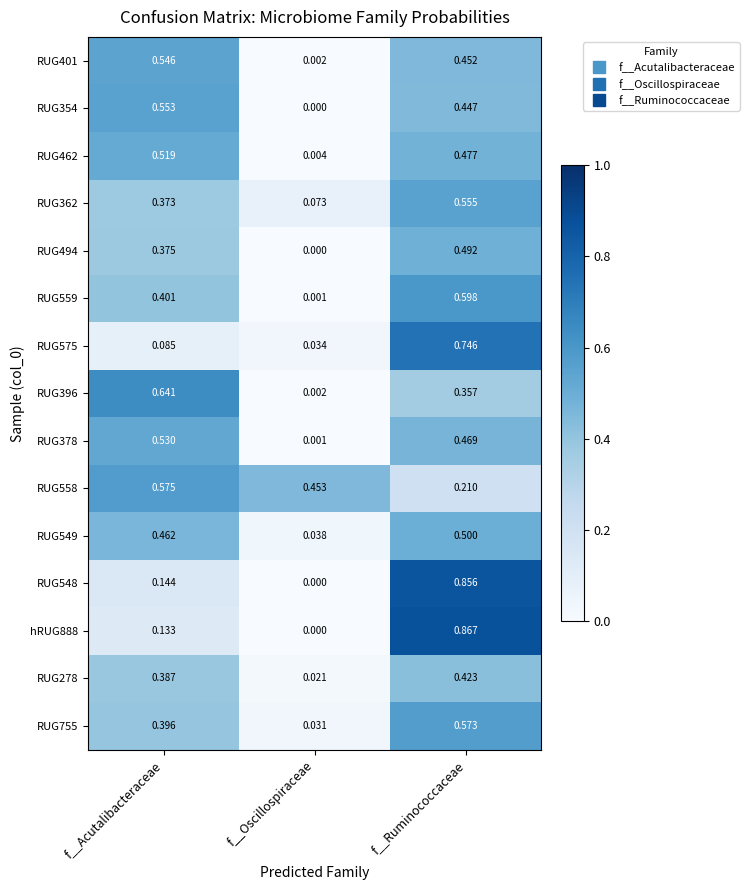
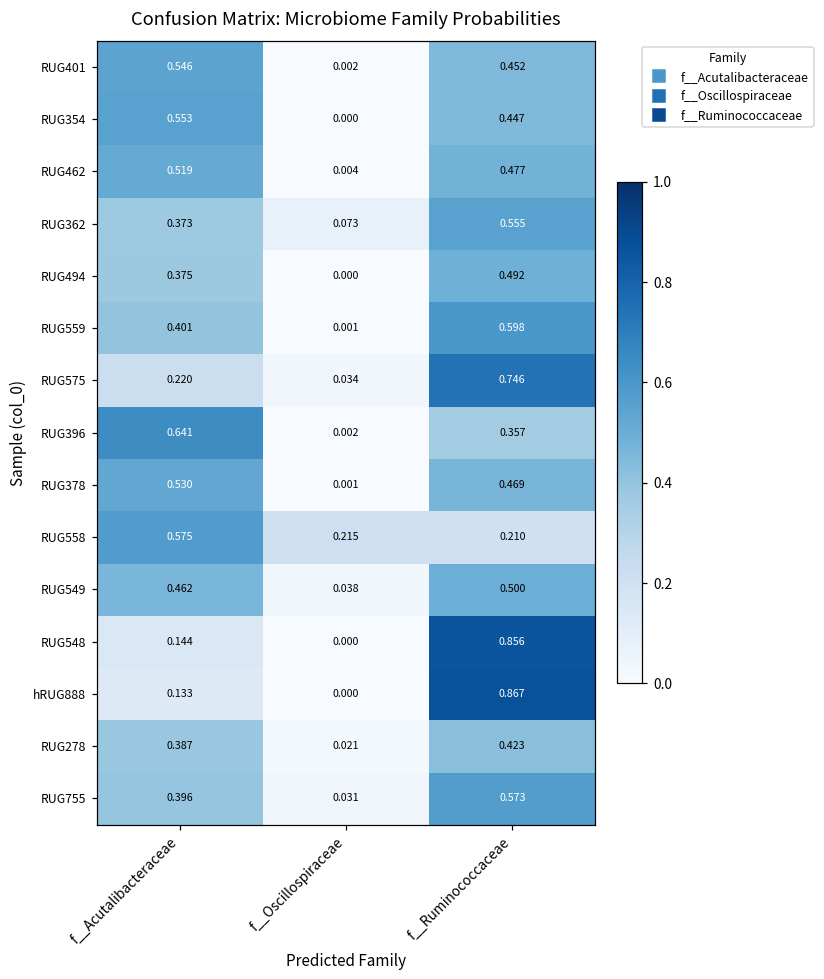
  {
    "RUG401": {
      "f__Acutalibacteraceae": 0.546,
      "f__Oscillospiraceae": 0.002,
      "f__Ruminococcaceae": 0.452
    },
    "RUG354": {
      "f__Acutalibacteraceae": 0.553,
      "f__Oscillospiraceae": 0.000,
      "f__Ruminococcaceae": 0.447
    },
    "RUG462": {
      "f__Acutalibacteraceae": 0.519,
      "f__Oscillospiraceae": 0.004,
      "f__Ruminococcaceae": 0.477
    },
    "RUG362": {
      "f__Acutalibacteraceae": 0.373,
      "f__Oscillospiraceae": 0.073,
      "f__Ruminococcaceae": 0.555
    },
    "RUG494": {
      "f__Acutalibacteraceae": 0.375,
      "f__Oscillospiraceae": 0.000,
      "f__Ruminococcaceae": 0.492
    },
    "RUG559": {
      "f__Acutalibacteraceae": 0.401,
      "f__Oscillospiraceae": 0.001,
      "f__Ruminococcaceae": 0.598
    },
    "RUG575": {
-     "f__Acutalibacteraceae": 0.085,
+     "f__Acutalibacteraceae": 0.220,
      "f__Oscillospiraceae": 0.034,
      "f__Ruminococcaceae": 0.746
    },
    "RUG396": {
      "f__Acutalibacteraceae": 0.641,
      "f__Oscillospiraceae": 0.002,
      "f__Ruminococcaceae": 0.357
    },
    "RUG378": {
      "f__Acutalibacteraceae": 0.530,
      "f__Oscillospiraceae": 0.001,
      "f__Ruminococcaceae": 0.469
    },
    "RUG558": {
      "f__Acutalibacteraceae": 0.575,
-     "f__Oscillospiraceae": 0.453,
+     "f__Oscillospiraceae": 0.215,
      "f__Ruminococcaceae": 0.210
    },
    "RUG549": {
      "f__Acutalibacteraceae": 0.462,
      "f__Oscillospiraceae": 0.038,
      "f__Ruminococcaceae": 0.500
    },
    "RUG548": {
      "f__Acutalibacteraceae": 0.144,
      "f__Oscillospiraceae": 0.000,
      "f__Ruminococcaceae": 0.856
    },
    "hRUG888": {
      "f__Acutalibacteraceae": 0.133,
      "f__Oscillospiraceae": 0.000,
      "f__Ruminococcaceae": 0.867
    },
    "RUG278": {
      "f__Acutalibacteraceae": 0.387,
      "f__Oscillospiraceae": 0.021,
      "f__Ruminococcaceae": 0.423
    },
    "RUG755": {
      "f__Acutalibacteraceae": 0.396,
      "f__Oscillospiraceae": 0.031,
      "f__Ruminococcaceae": 0.573
    }
  }
